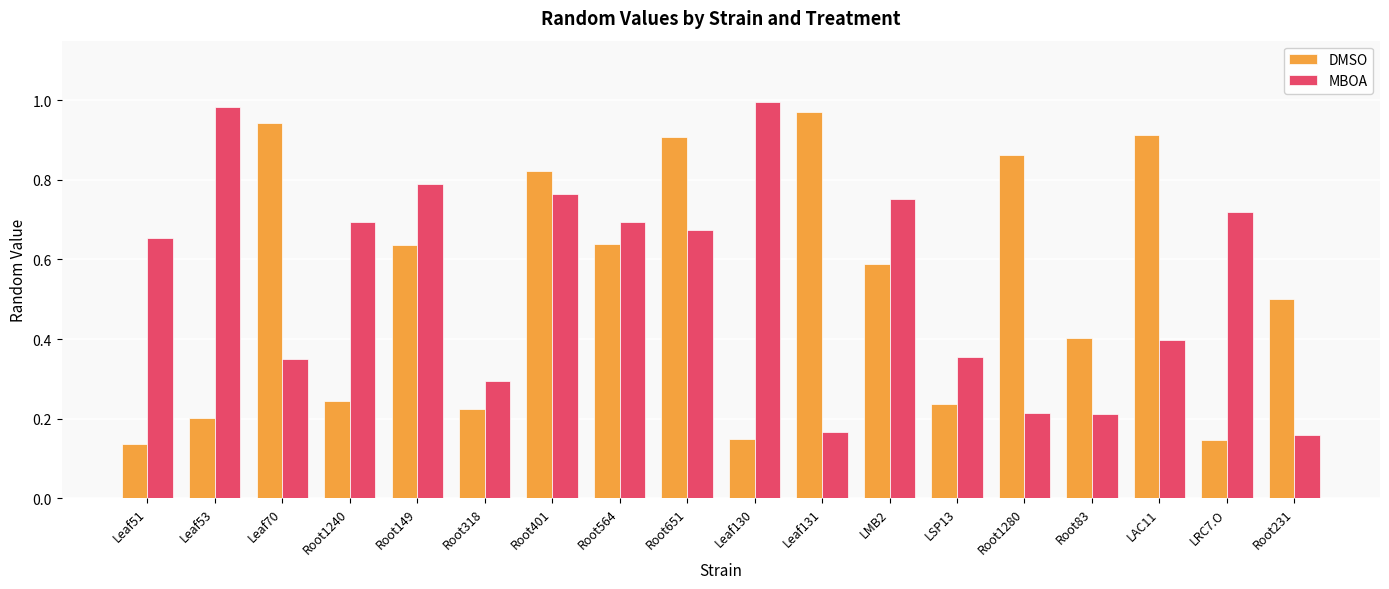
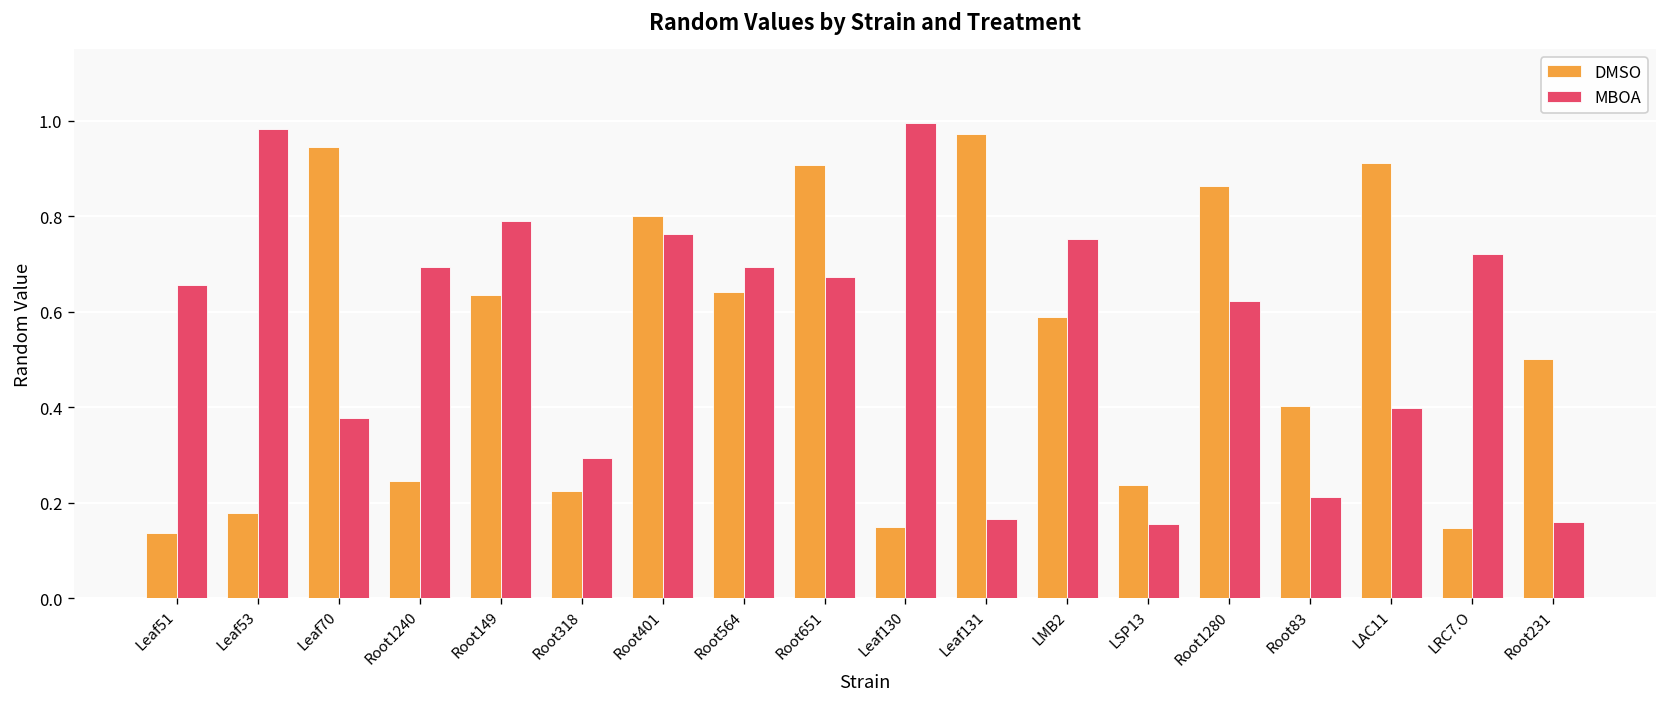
  {
    "DMSO": {
      "Leaf51": 0.14,
-     "Leaf53": 0.20,
+     "Leaf53": 0.18,
      "Leaf70": 0.94,
      "Root1240": 0.24,
      "Root149": 0.64,
      "Root318": 0.22,
-     "Root401": 0.82,
+     "Root401": 0.80,
      "Root564": 0.64,
      "Root651": 0.91,
      "Leaf130": 0.15,
      "Leaf131": 0.97,
      "LMB2": 0.59,
      "LSP13": 0.24,
      "Root1280": 0.86,
      "Root83": 0.40,
      "LAC11": 0.91,
      "LRC7.O": 0.15,
      "Root231": 0.50
    },
    "MBOA": {
      "Leaf51": 0.65,
      "Leaf53": 0.98,
-     "Leaf70": 0.35,
+     "Leaf70": 0.38,
      "Root1240": 0.69,
      "Root149": 0.79,
      "Root318": 0.29,
      "Root401": 0.76,
      "Root564": 0.69,
      "Root651": 0.67,
      "Leaf130": 1.00,
      "Leaf131": 0.17,
      "LMB2": 0.75,
-     "LSP13": 0.35,
-     "Root1280": 0.21,
+     "LSP13": 0.16,
+     "Root1280": 0.62,
      "Root83": 0.21,
      "LAC11": 0.40,
      "LRC7.O": 0.72,
      "Root231": 0.16
    }
  }
